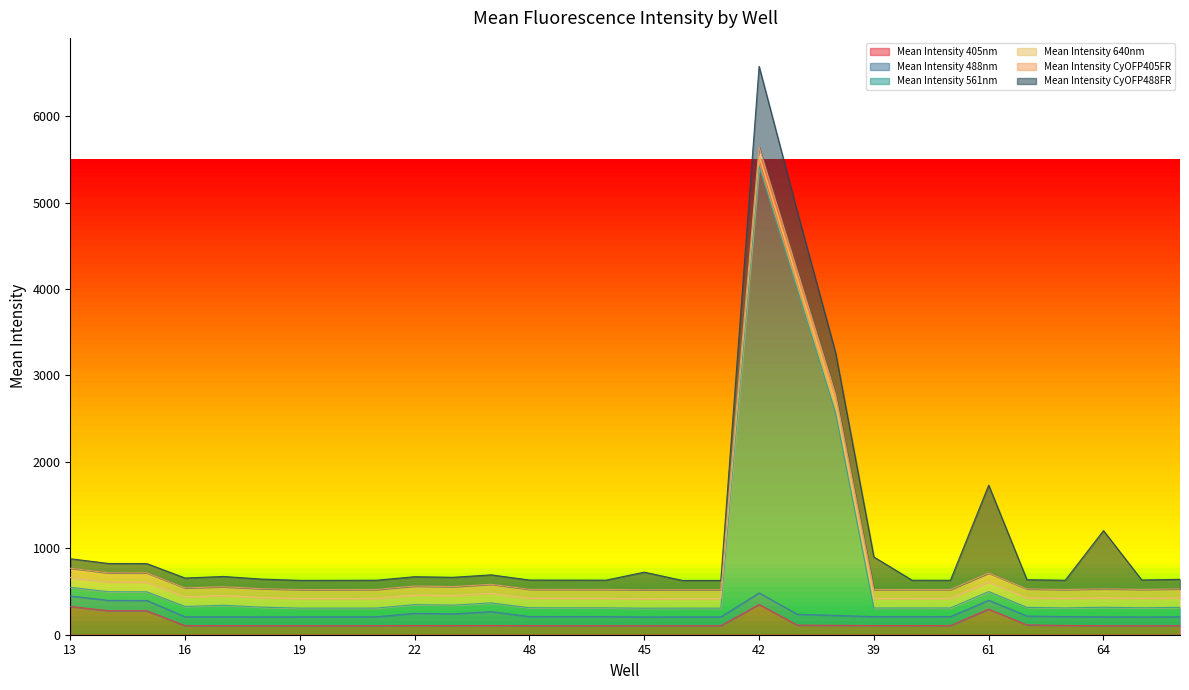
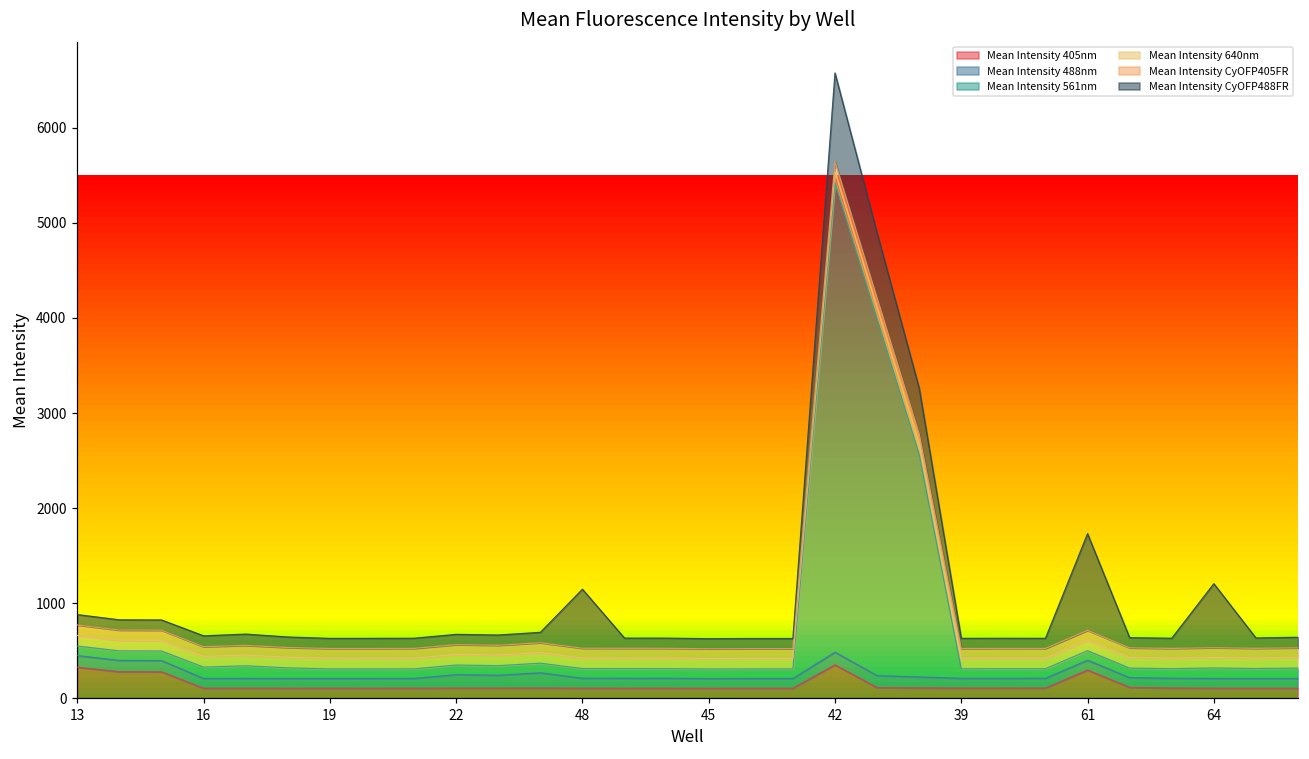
  {
    "Mean Intensity 405nm": {
      "48": 100,
      "45": 100,
      "42": 400,
      "39": 100,
      "61": 300,
      "64": 100
    },
    "Mean Intensity CyOFP488FR": {
-     "48": 100,
-     "45": 200,
+     "48": 600,
+     "45": 100,
      "42": 900,
-     "39": 400,
+     "39": 100,
      "61": 1000,
      "64": 700
    }
  }
